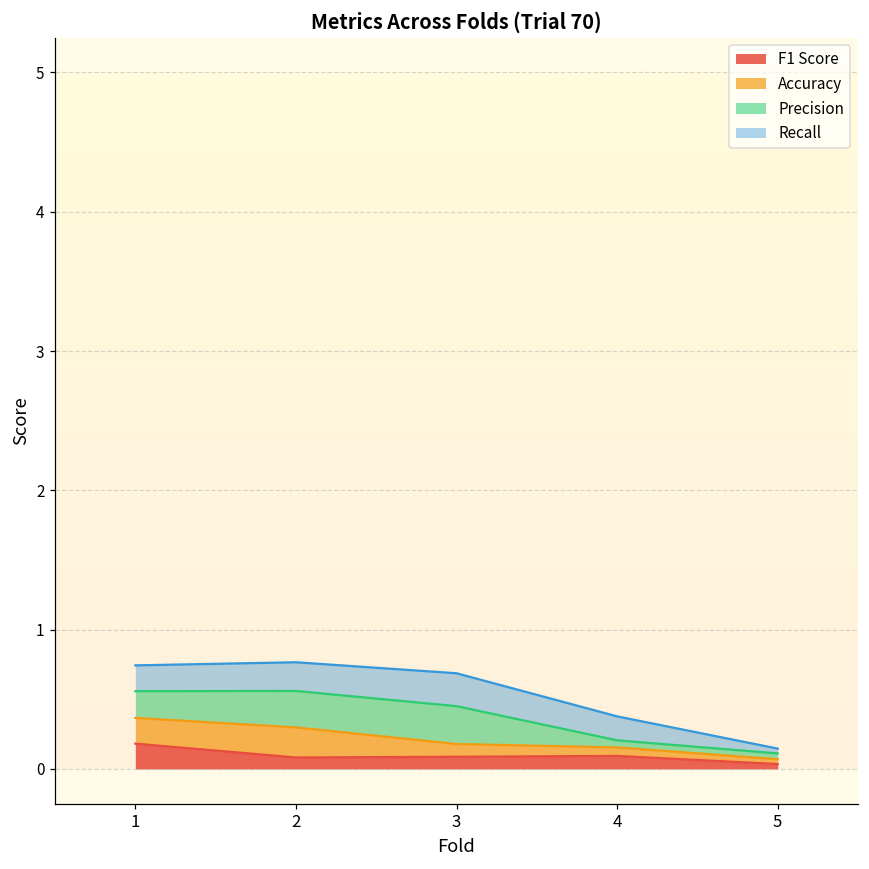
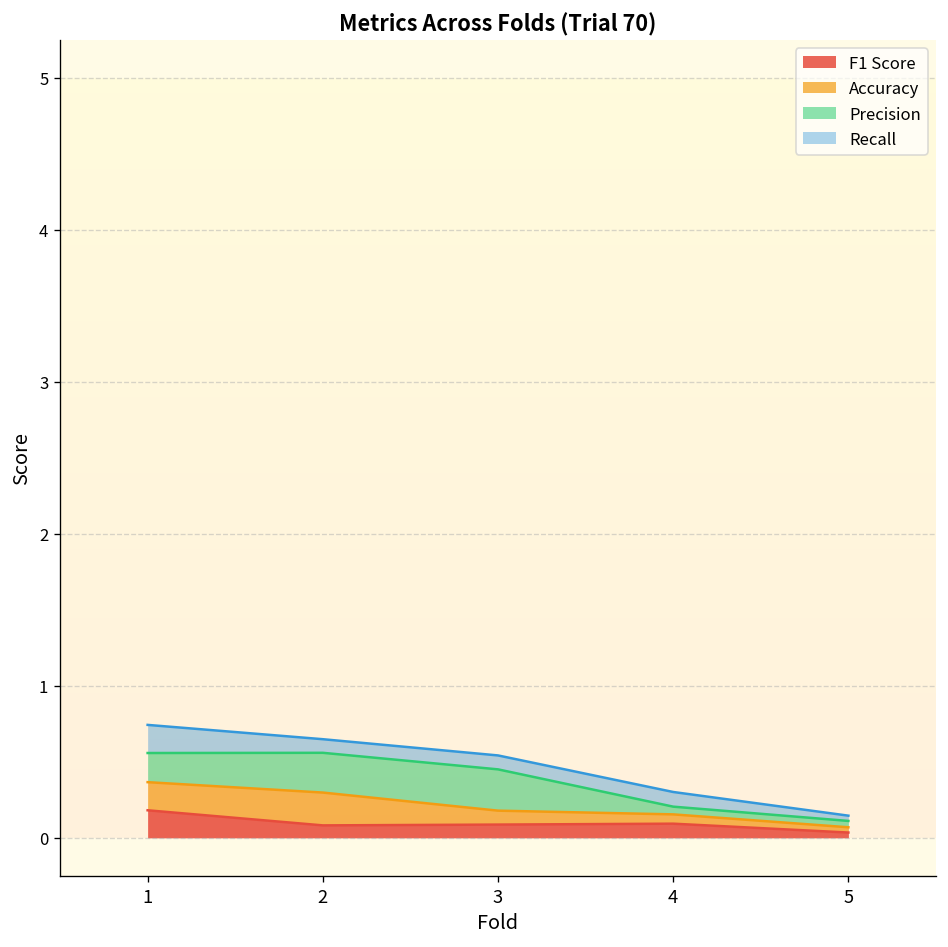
  {
    "F1 Score": {
      "1": 0.18,
      "2": 0.08,
      "3": 0.09,
      "4": 0.09,
      "5": 0.04
    },
    "Accuracy": {
      "1": 0.19,
      "2": 0.22,
      "3": 0.09,
      "4": 0.06,
      "5": 0.03
    },
    "Precision": {
      "1": 0.19,
      "2": 0.26,
      "3": 0.27,
      "4": 0.05,
      "5": 0.04
    },
    "Recall": {
      "1": 0.19,
-     "2": 0.21,
-     "3": 0.24,
-     "4": 0.17,
+     "2": 0.09,
+     "3": 0.09,
+     "4": 0.10,
      "5": 0.03
    }
  }
